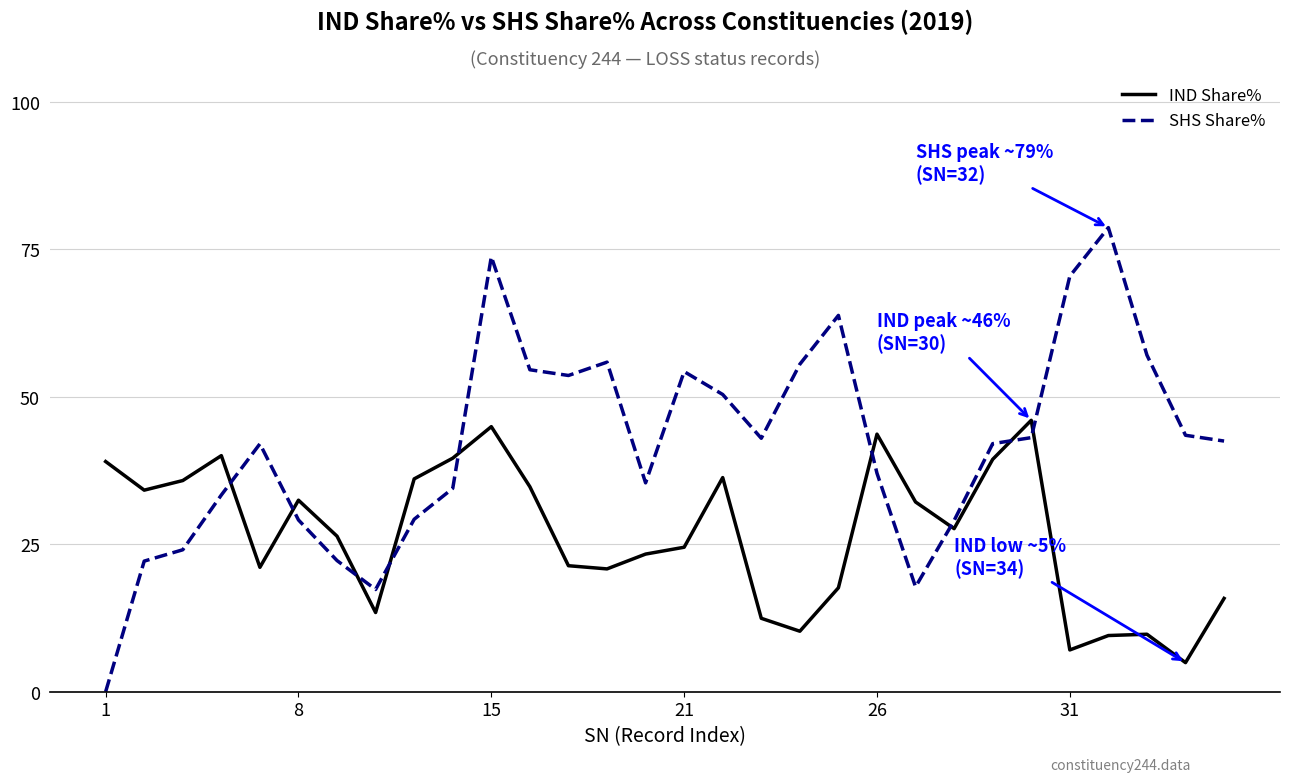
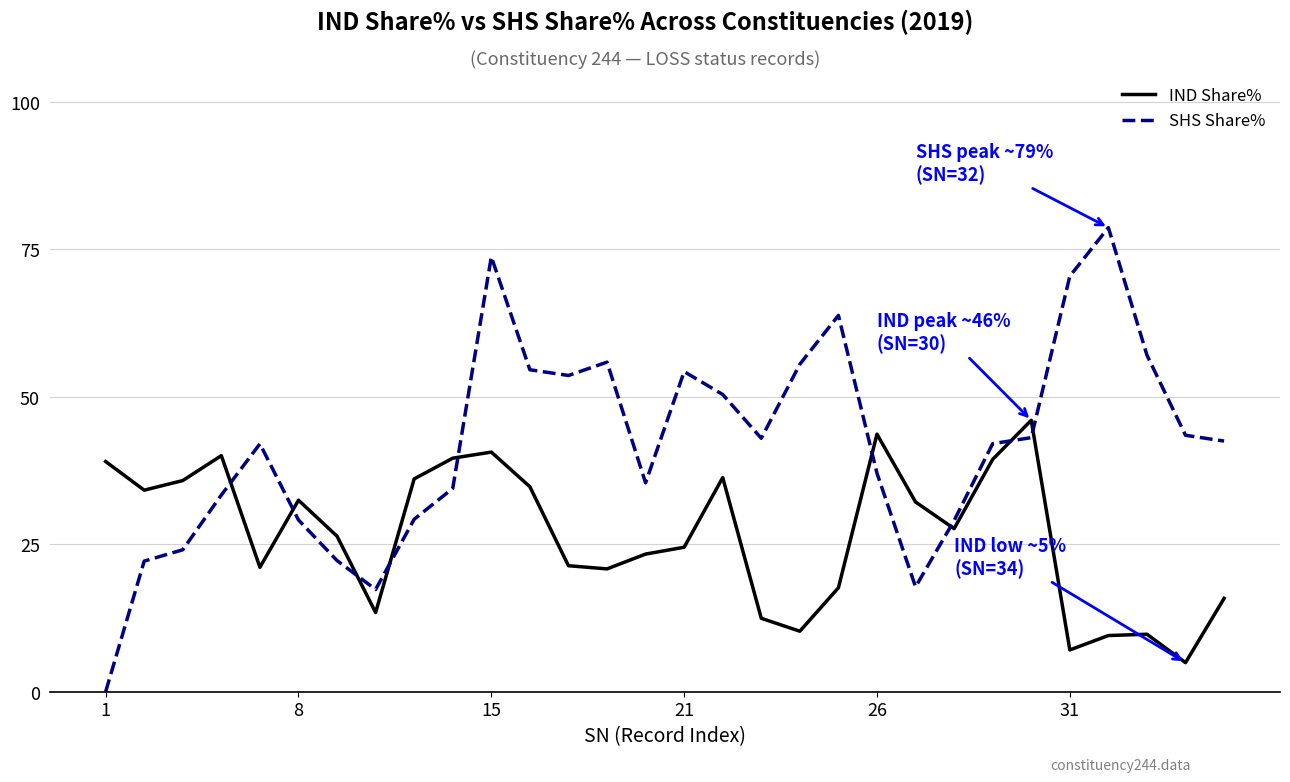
  {
    "IND Share%": {
-     "15": 45
+     "15": 41
    },
    "SHS Share%": {
      "15": 74,
      "31": 70
    }
  }
